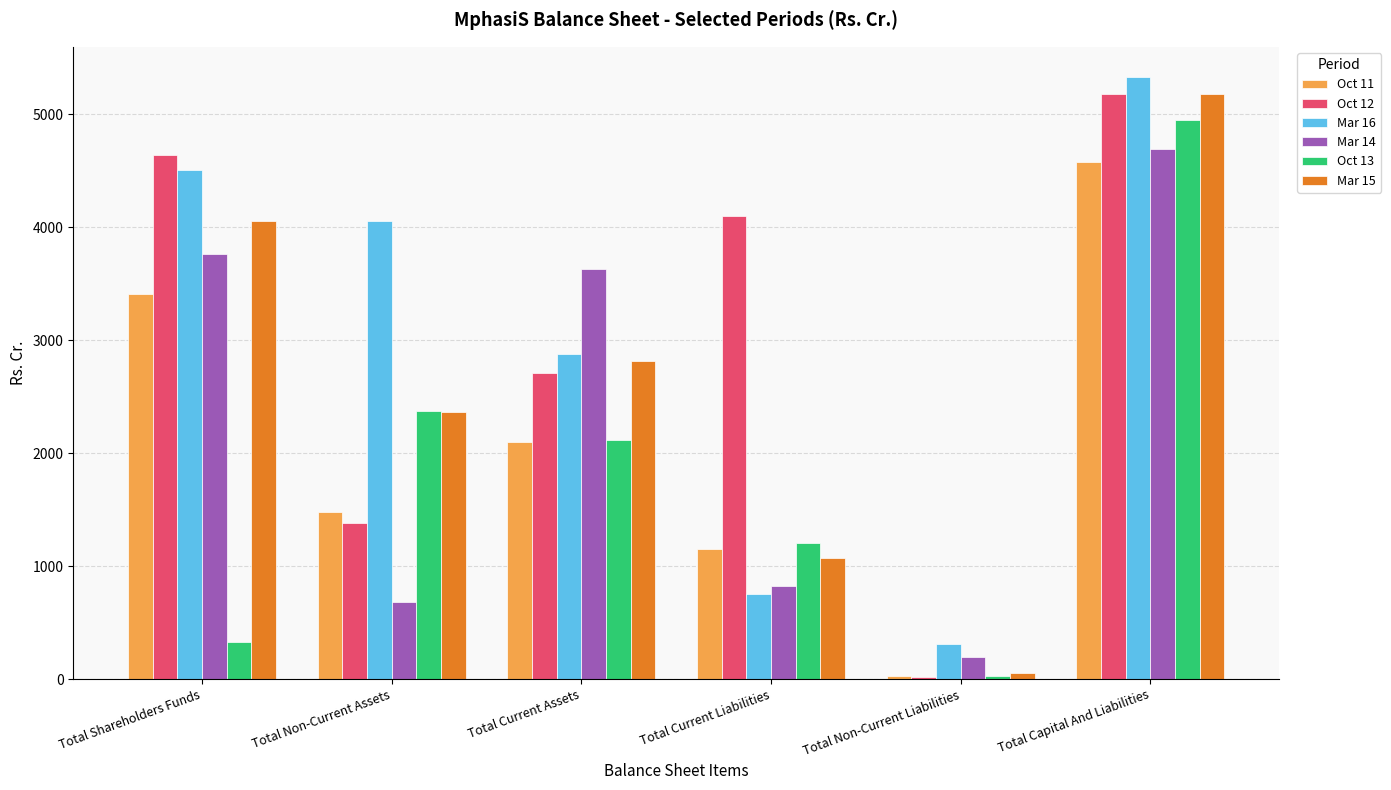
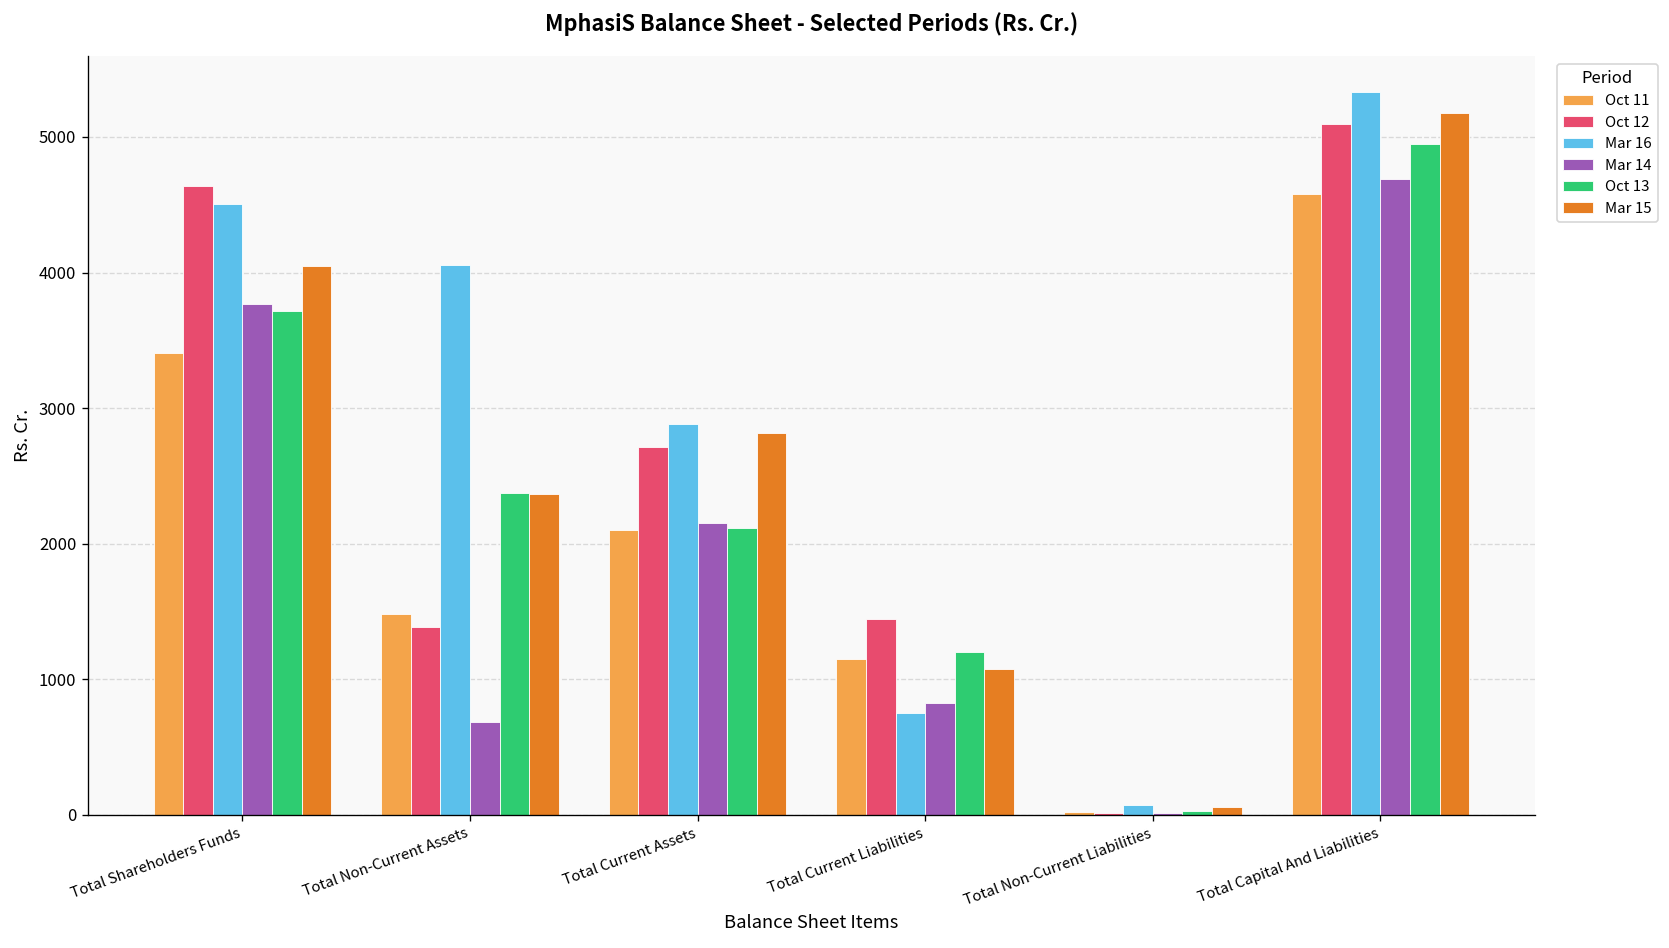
  {
    "Oct 12": {
      "Total Shareholders Funds": 4640,
      "Total Non-Current Assets": 1380,
      "Total Current Assets": 2710,
-     "Total Current Liabilities": 4100,
-     "Total Capital And Liabilities": 5180
+     "Total Current Liabilities": 1450,
+     "Total Capital And Liabilities": 5090
    },
    "Mar 16": {
      "Total Shareholders Funds": 4500,
      "Total Non-Current Assets": 4060,
      "Total Current Assets": 2880,
      "Total Current Liabilities": 750,
-     "Total Non-Current Liabilities": 310,
+     "Total Non-Current Liabilities": 80,
      "Total Capital And Liabilities": 5330
    },
    "Mar 14": {
      "Total Shareholders Funds": 3770,
      "Total Non-Current Assets": 680,
-     "Total Current Assets": 3630,
+     "Total Current Assets": 2150,
      "Total Current Liabilities": 830,
-     "Total Non-Current Liabilities": 200,
+     "Total Non-Current Liabilities": 10,
      "Total Capital And Liabilities": 4690
    },
    "Oct 13": {
-     "Total Shareholders Funds": 330,
+     "Total Shareholders Funds": 3720,
      "Total Non-Current Assets": 2380,
      "Total Current Assets": 2120,
      "Total Current Liabilities": 1200,
      "Total Non-Current Liabilities": 30,
      "Total Capital And Liabilities": 4950
    }
  }
